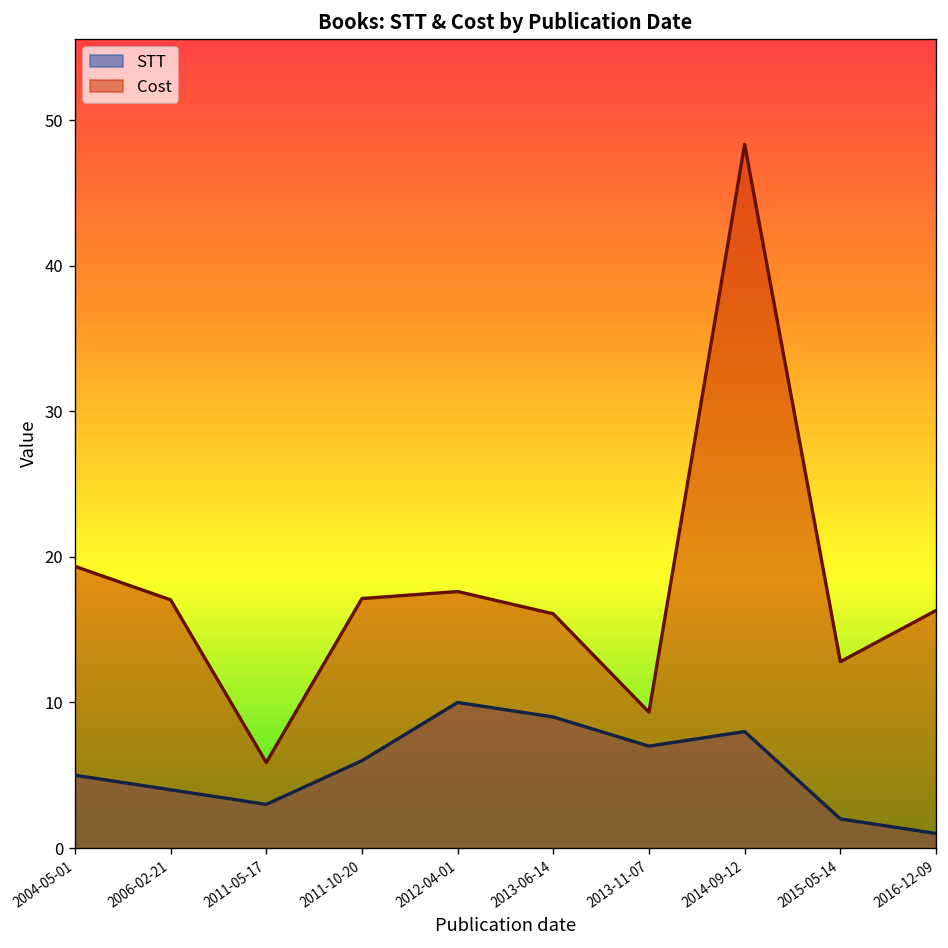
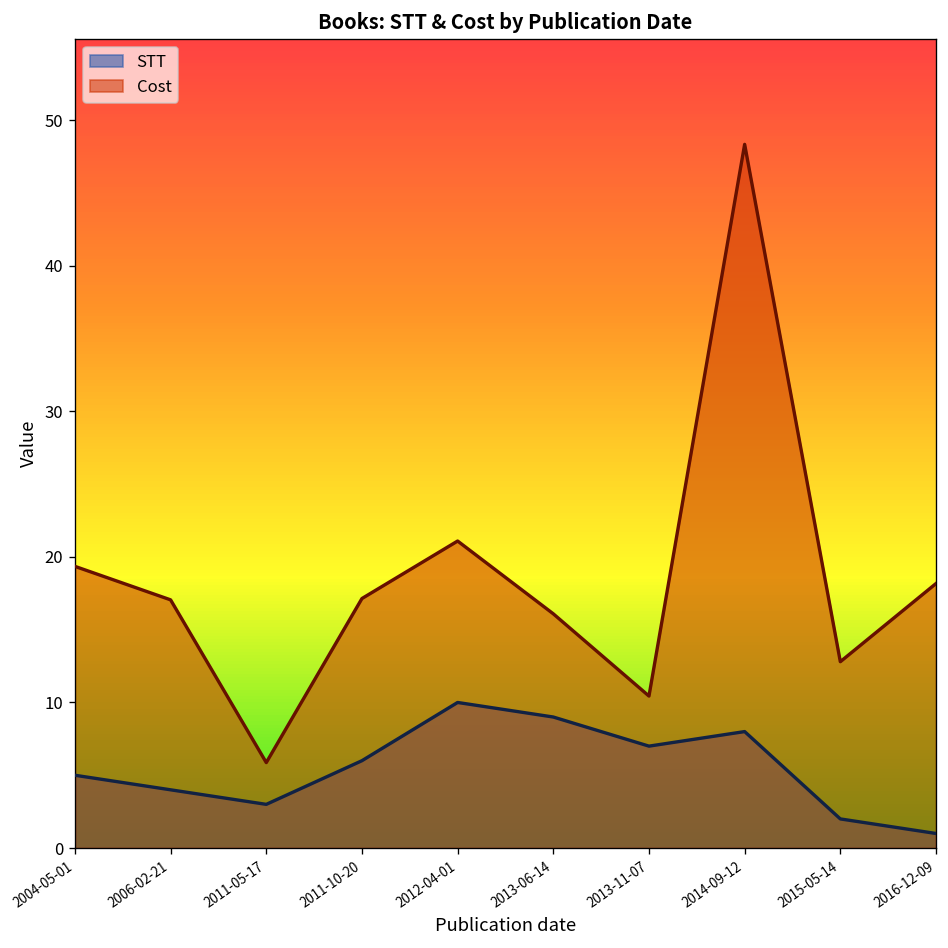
  {
    "STT": {
      "2004-05-01": 5.0,
      "2006-02-21": 4.0,
      "2011-05-17": 3.0,
      "2011-10-20": 6.0,
      "2012-04-01": 10.0,
      "2013-06-14": 9.0,
      "2013-11-07": 7.0,
      "2014-09-12": 8.0,
      "2015-05-14": 2.0,
      "2016-12-09": 1.0
    },
    "Cost": {
      "2004-05-01": 19.4,
      "2006-02-21": 17.1,
      "2011-05-17": 5.9,
      "2011-10-20": 17.1,
-     "2012-04-01": 17.6,
+     "2012-04-01": 21.1,
      "2013-06-14": 16.1,
-     "2013-11-07": 9.3,
+     "2013-11-07": 10.4,
      "2014-09-12": 48.3,
      "2015-05-14": 12.8,
-     "2016-12-09": 16.3
+     "2016-12-09": 18.2
    }
  }
